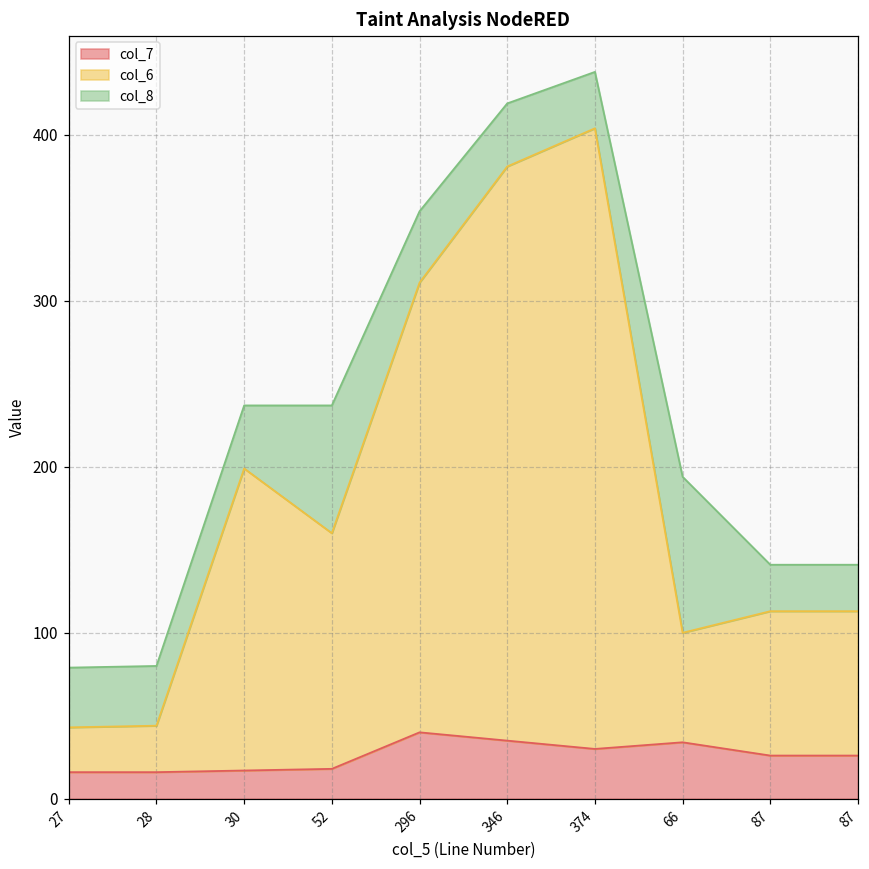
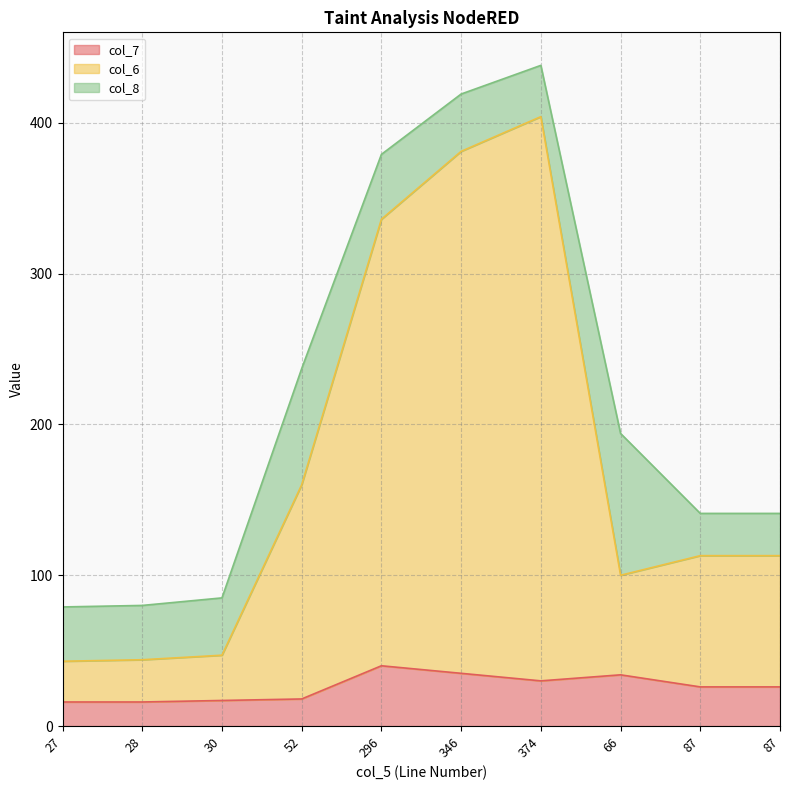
  {
    "col_7": {
      "27": 16,
      "28": 16,
      "30": 17,
      "52": 18,
      "296": 40,
      "346": 35,
      "374": 30,
      "66": 34
    },
    "col_6": {
      "27": 27,
      "28": 28,
-     "30": 182,
+     "30": 30,
      "52": 142,
-     "296": 271,
+     "296": 296,
      "346": 346,
      "374": 374,
      "66": 66
    },
    "col_8": {
      "27": 36,
      "28": 36,
      "30": 38,
      "52": 77,
      "296": 43,
      "346": 38,
      "374": 34,
      "66": 94
    }
  }
